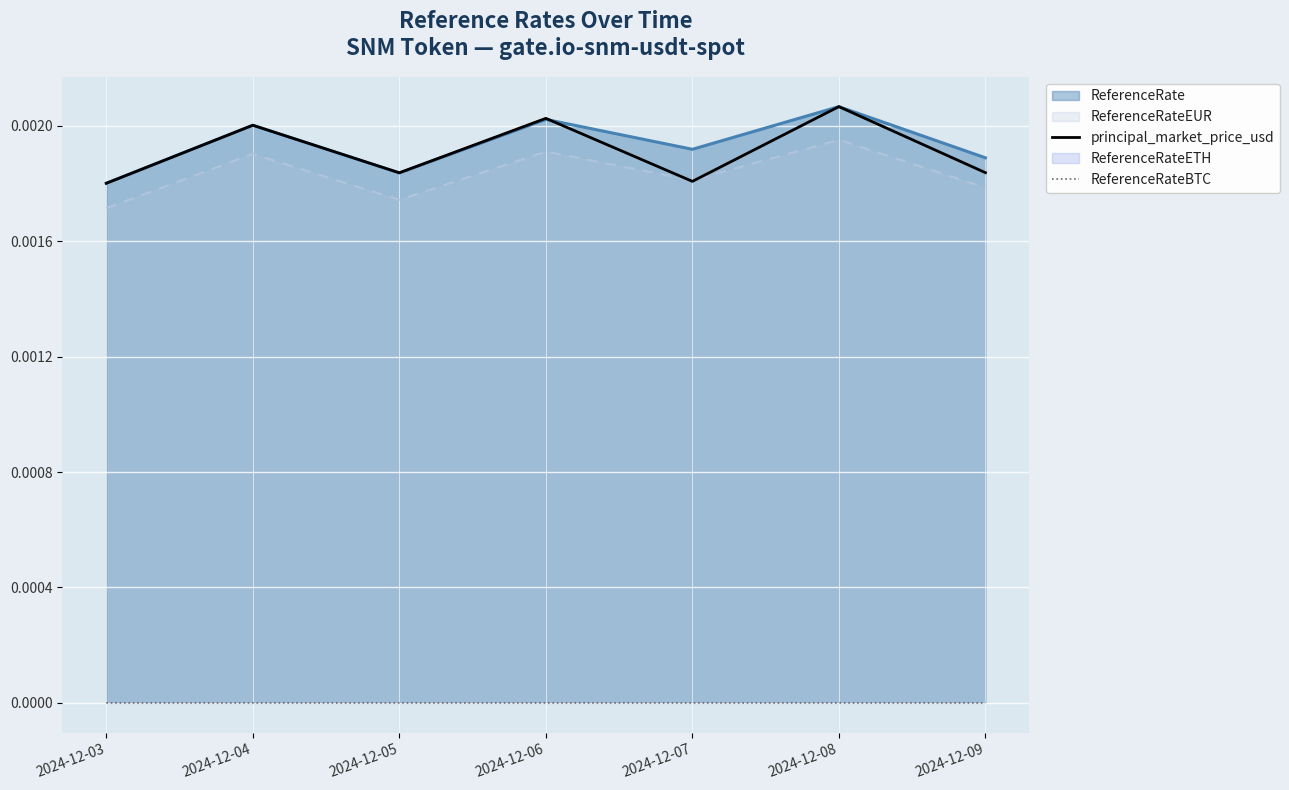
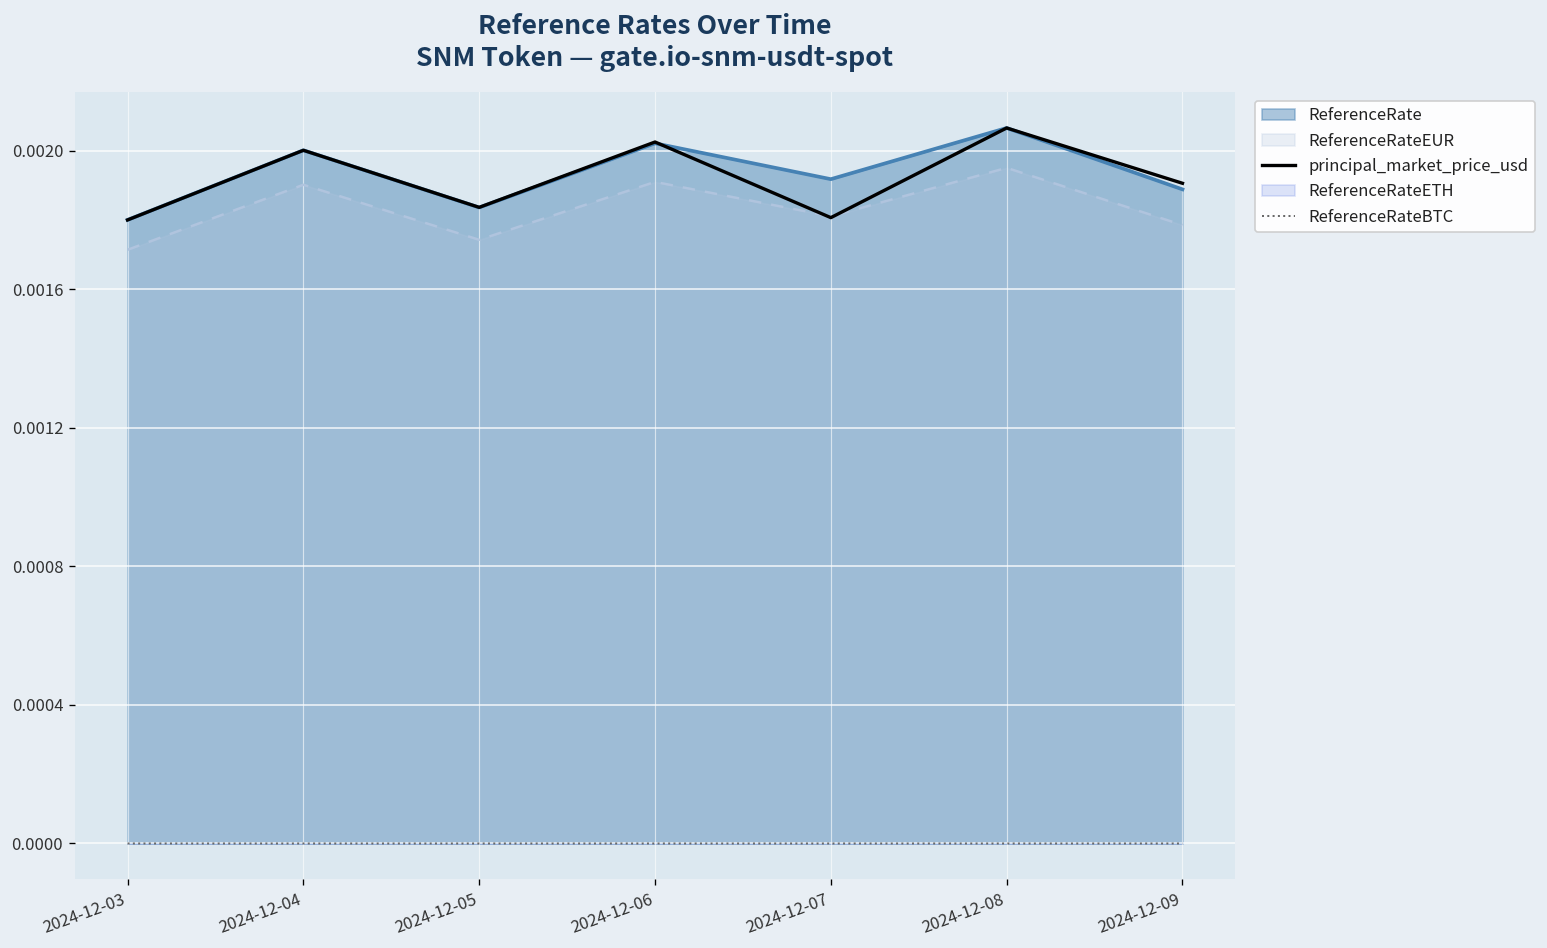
  {
    "principal_market_price_usd": {
-     "2024-12-09": 0.00184
+     "2024-12-09": 0.00191
    }
  }
